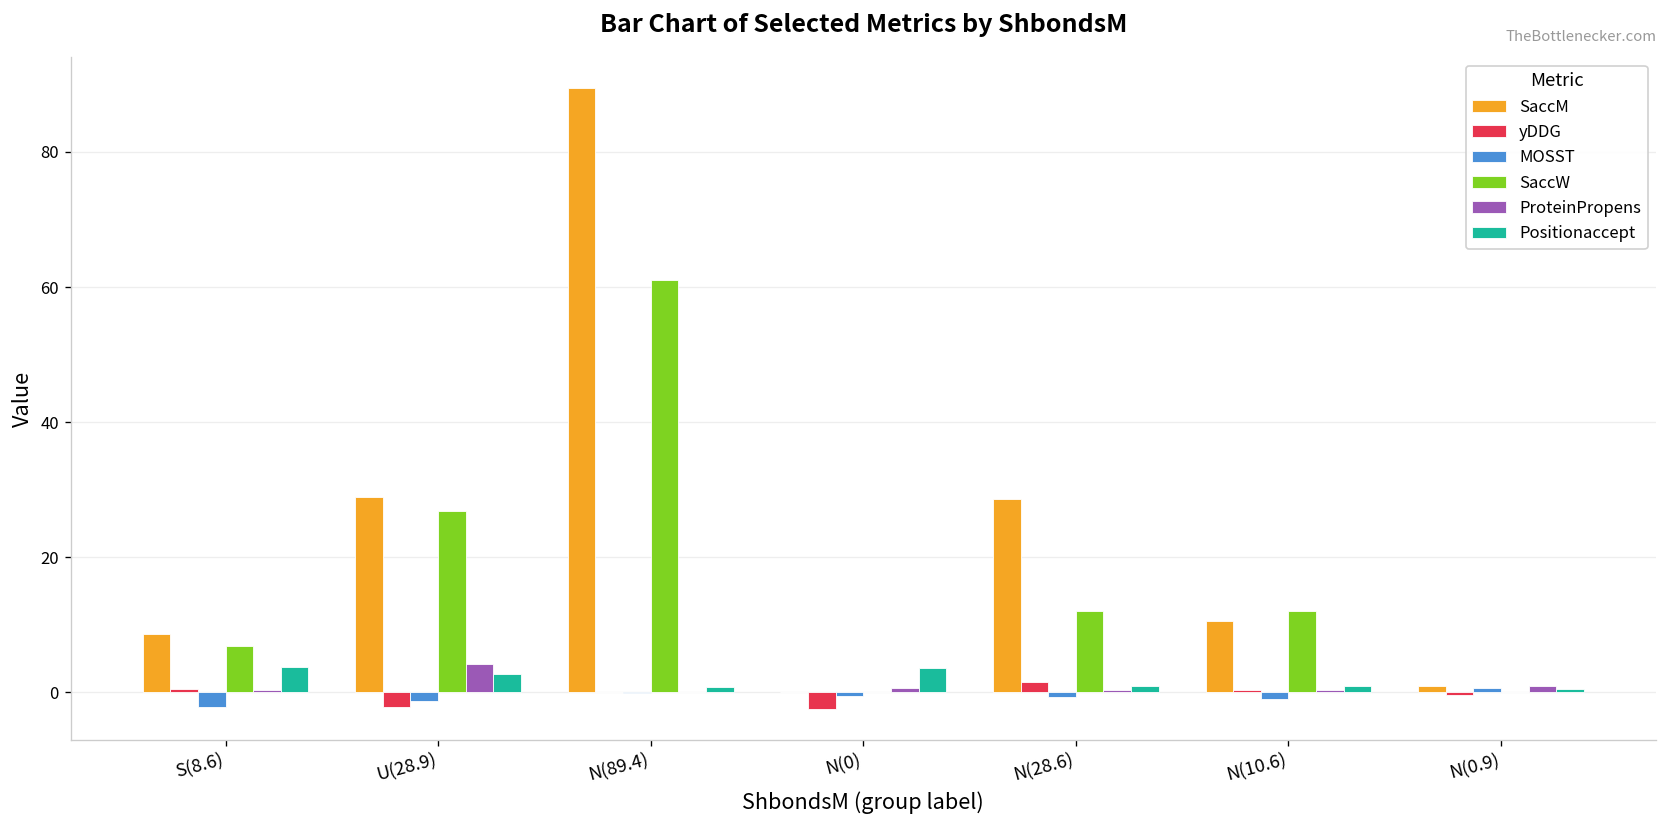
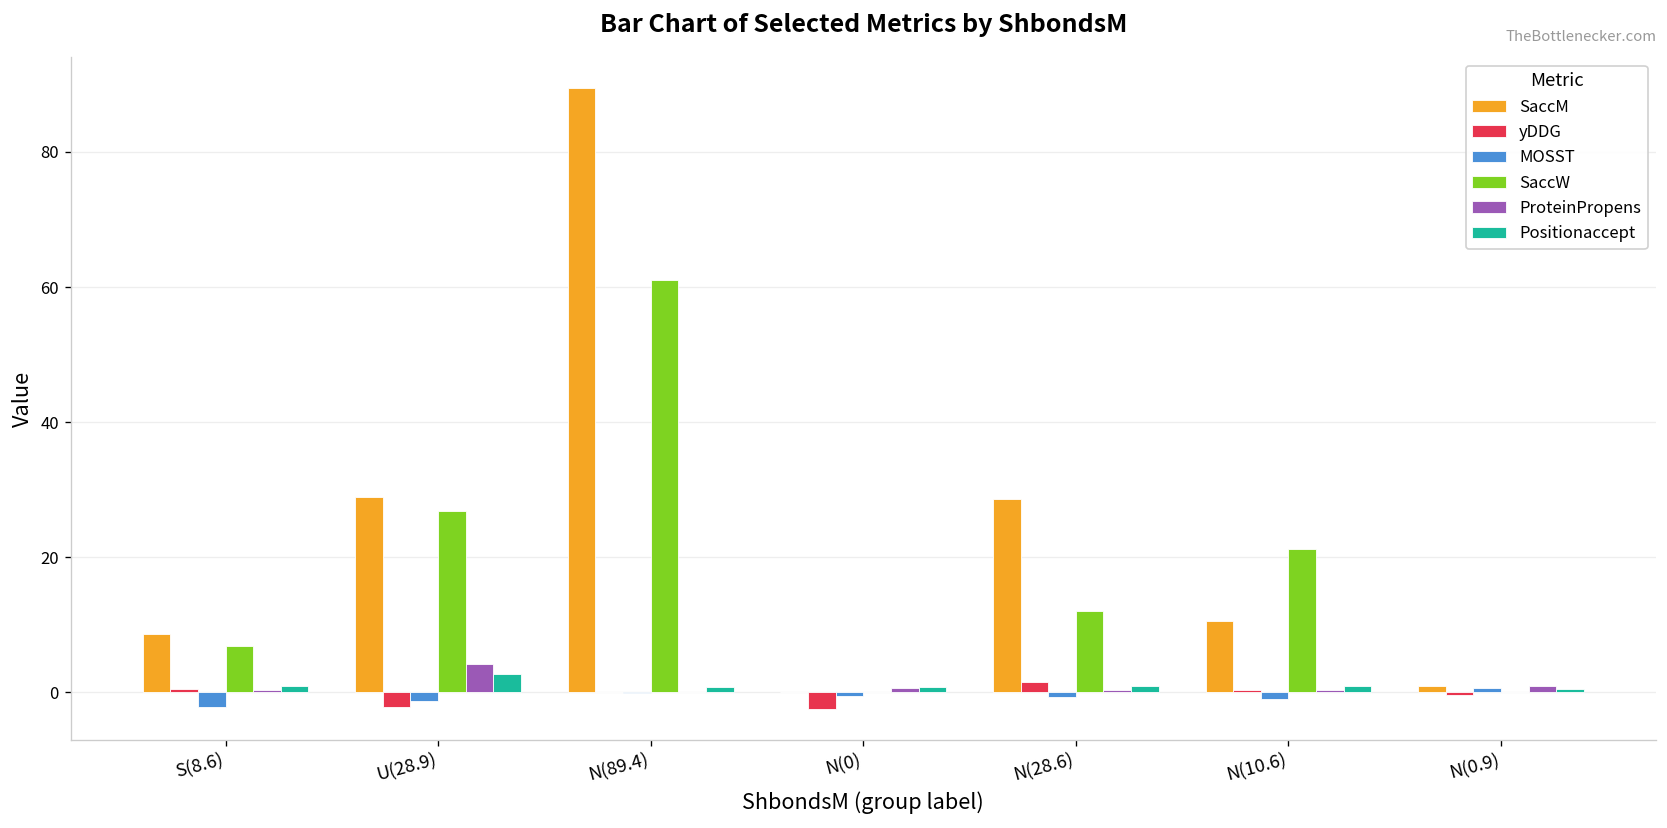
  {
    "SaccM": {
      "S(8.6)": 9,
      "U(28.9)": 29,
      "N(89.4)": 89,
      "N(0)": 0,
      "N(28.6)": 29,
      "N(10.6)": 11,
      "N(0.9)": 1
    },
    "yDDG": {
      "S(8.6)": 1,
      "U(28.9)": -2,
      "N(89.4)": 0,
      "N(0)": -2,
      "N(28.6)": 2
    },
    "MOSST": {
      "S(8.6)": -2,
      "U(28.9)": -1,
      "N(0)": -1,
      "N(28.6)": -1,
      "N(10.6)": -1,
      "N(0.9)": 1
    },
    "SaccW": {
      "S(8.6)": 7,
      "U(28.9)": 27,
      "N(89.4)": 61,
      "N(0)": 0,
      "N(28.6)": 12,
-     "N(10.6)": 12,
+     "N(10.6)": 21,
      "N(0.9)": 0
    },
    "ProteinPropens": {
      "U(28.9)": 4,
      "N(0)": 1,
      "N(0.9)": 1
    },
    "Positionaccept": {
-     "S(8.6)": 4,
+     "S(8.6)": 1,
      "U(28.9)": 3,
      "N(89.4)": 1,
-     "N(0)": 4,
+     "N(0)": 1,
      "N(28.6)": 1,
      "N(10.6)": 1,
      "N(0.9)": 0
    }
  }
